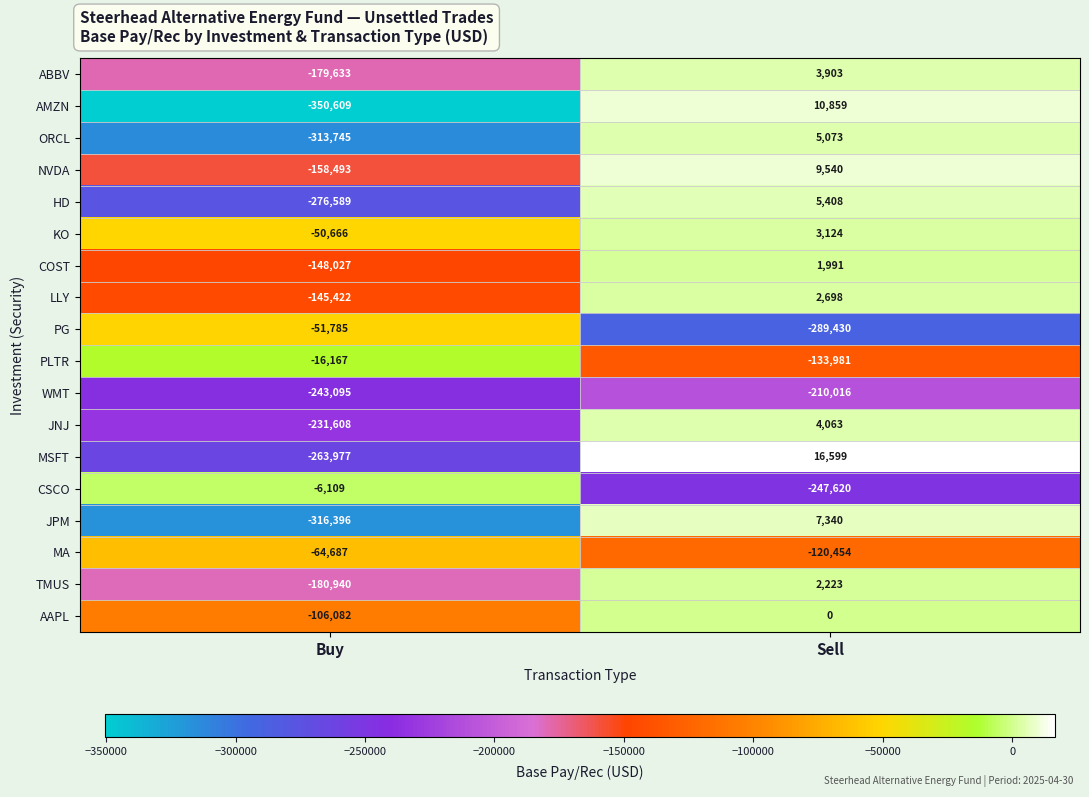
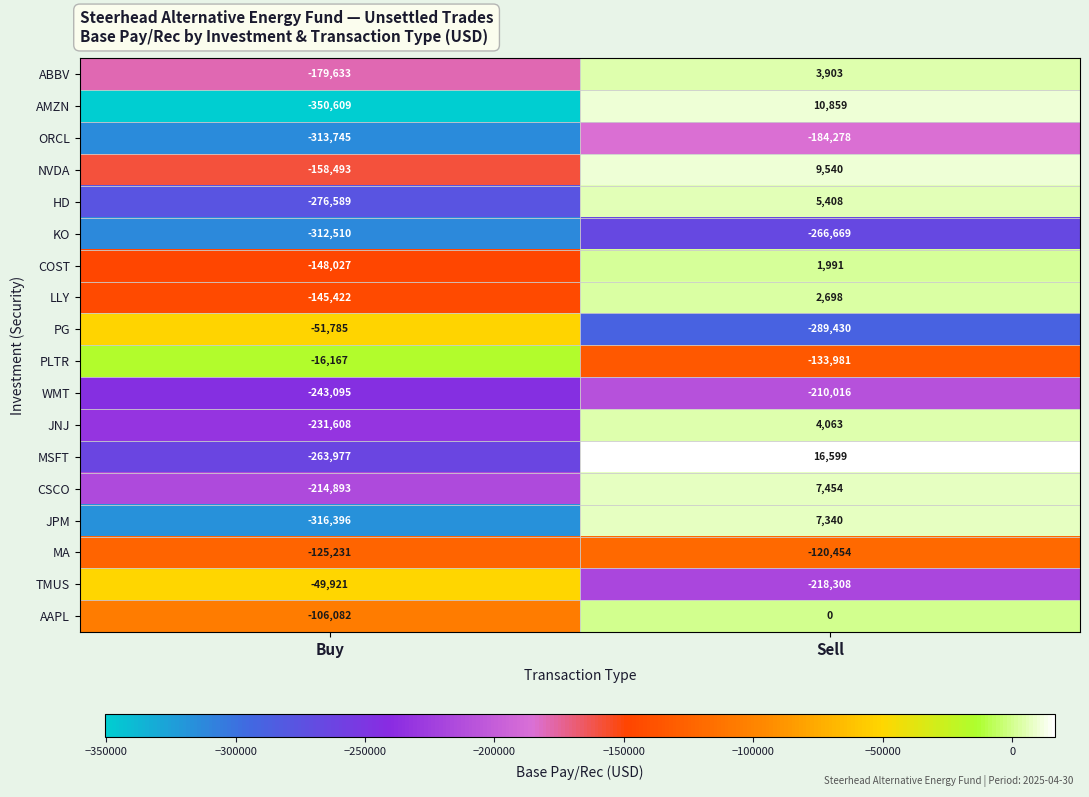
  {
    "ABBV": {
      "Buy": "-179,633",
      "Sell": "3,903"
    },
    "AMZN": {
      "Buy": "-350,609",
      "Sell": "10,859"
    },
    "ORCL": {
      "Buy": "-313,745",
-     "Sell": "5,073"
+     "Sell": "-184,278"
    },
    "NVDA": {
      "Buy": "-158,493",
      "Sell": "9,540"
    },
    "HD": {
      "Buy": "-276,589",
      "Sell": "5,408"
    },
    "KO": {
-     "Buy": "-50,666",
-     "Sell": "3,124"
+     "Buy": "-312,510",
+     "Sell": "-266,669"
    },
    "COST": {
      "Buy": "-148,027",
      "Sell": "1,991"
    },
    "LLY": {
      "Buy": "-145,422",
      "Sell": "2,698"
    },
    "PG": {
      "Buy": "-51,785",
      "Sell": "-289,430"
    },
    "PLTR": {
      "Buy": "-16,167",
      "Sell": "-133,981"
    },
    "WMT": {
      "Buy": "-243,095",
      "Sell": "-210,016"
    },
    "JNJ": {
      "Buy": "-231,608",
      "Sell": "4,063"
    },
    "MSFT": {
      "Buy": "-263,977",
      "Sell": "16,599"
    },
    "CSCO": {
-     "Buy": "-6,109",
-     "Sell": "-247,620"
+     "Buy": "-214,893",
+     "Sell": "7,454"
    },
    "JPM": {
      "Buy": "-316,396",
      "Sell": "7,340"
    },
    "MA": {
-     "Buy": "-64,687",
+     "Buy": "-125,231",
      "Sell": "-120,454"
    },
    "TMUS": {
-     "Buy": "-180,940",
-     "Sell": "2,223"
+     "Buy": "-49,921",
+     "Sell": "-218,308"
    },
    "AAPL": {
      "Buy": "-106,082",
      "Sell": "0"
    }
  }
